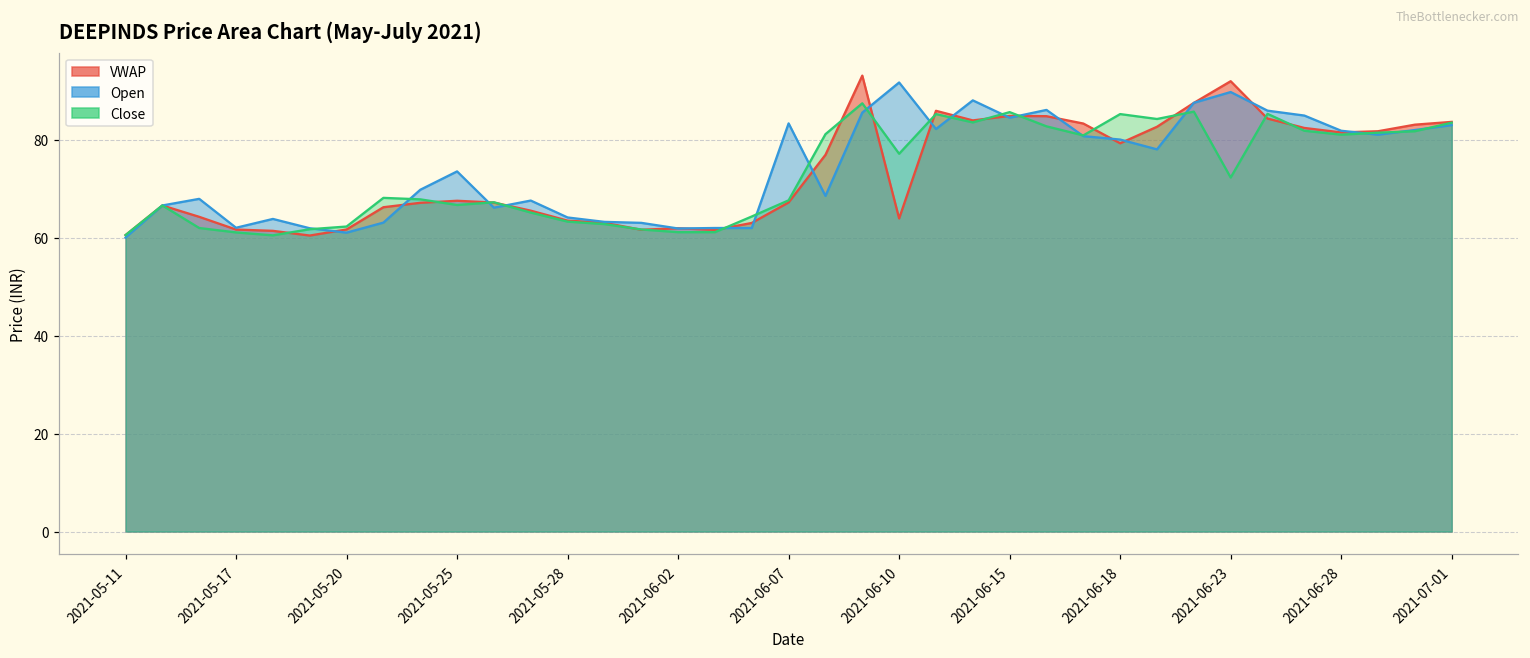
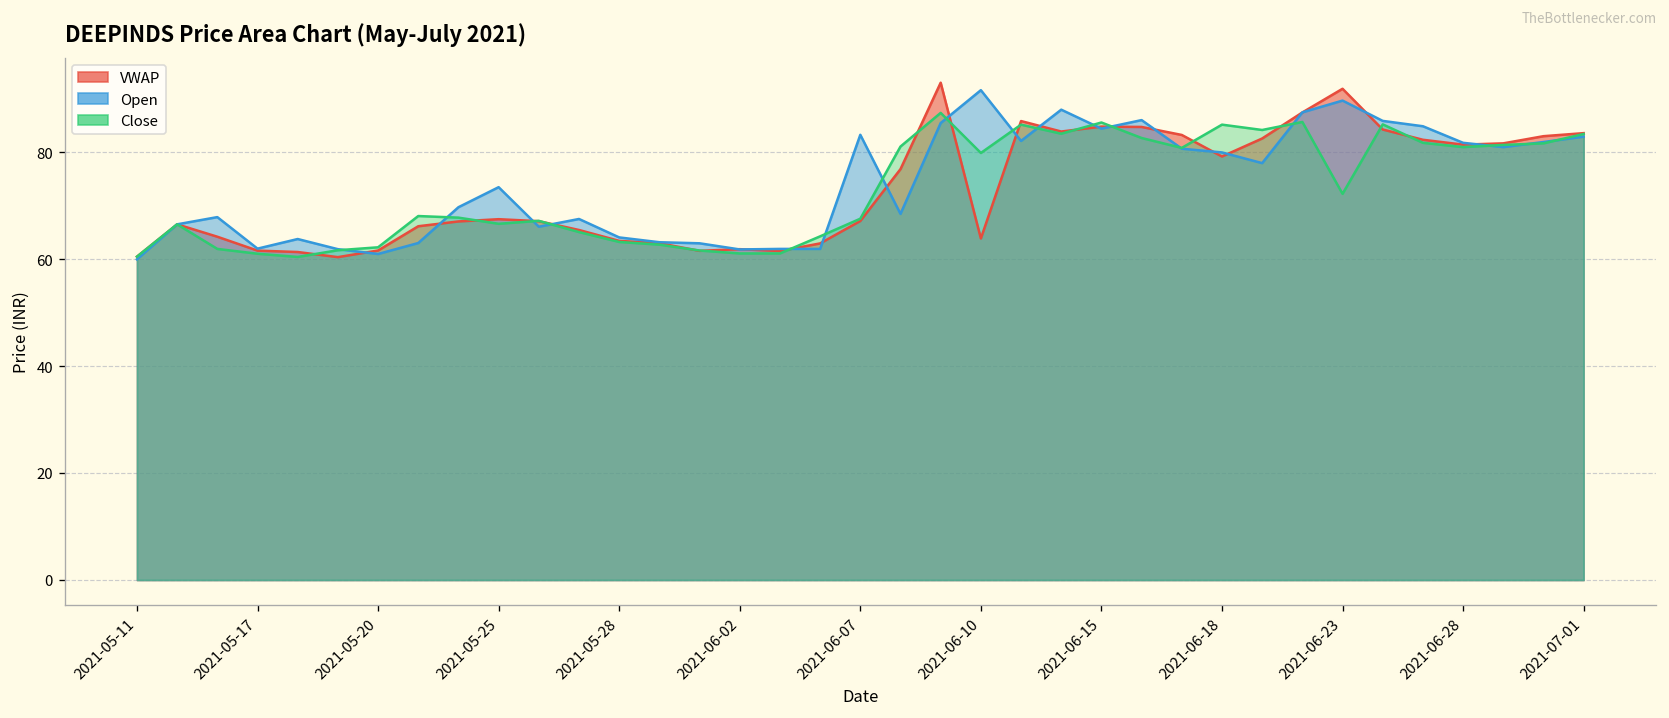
  {
    "VWAP": {
      "2021-05-20": 62,
      "2021-05-25": 68,
      "2021-06-10": 64,
      "2021-06-18": 79,
      "2021-06-23": 92
    },
    "Open": {
      "2021-05-20": 61,
      "2021-05-25": 74,
      "2021-05-28": 64,
      "2021-06-07": 83,
      "2021-06-10": 92,
      "2021-06-18": 80,
      "2021-06-23": 90
    },
    "Close": {
      "2021-05-17": 61,
      "2021-05-20": 62,
      "2021-05-25": 67,
      "2021-06-02": 61,
-     "2021-06-10": 77,
+     "2021-06-10": 80,
      "2021-06-15": 86,
      "2021-06-18": 85,
      "2021-06-23": 72
    }
  }
